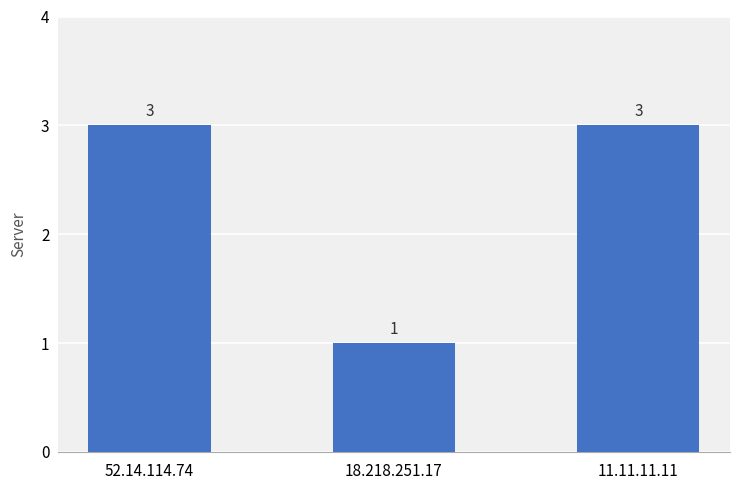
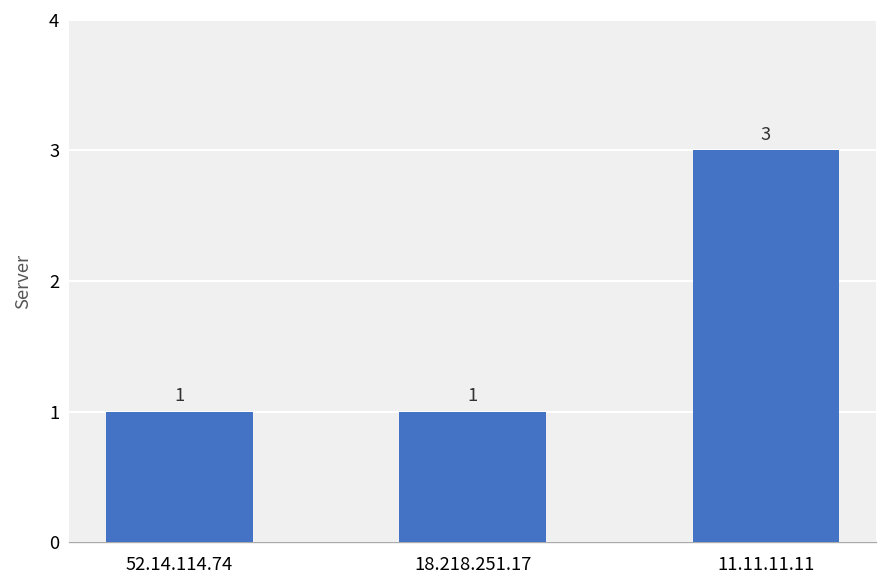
  {
-   "52.14.114.74": 3,
+   "52.14.114.74": 1,
    "18.218.251.17": 1,
    "11.11.11.11": 3
  }
